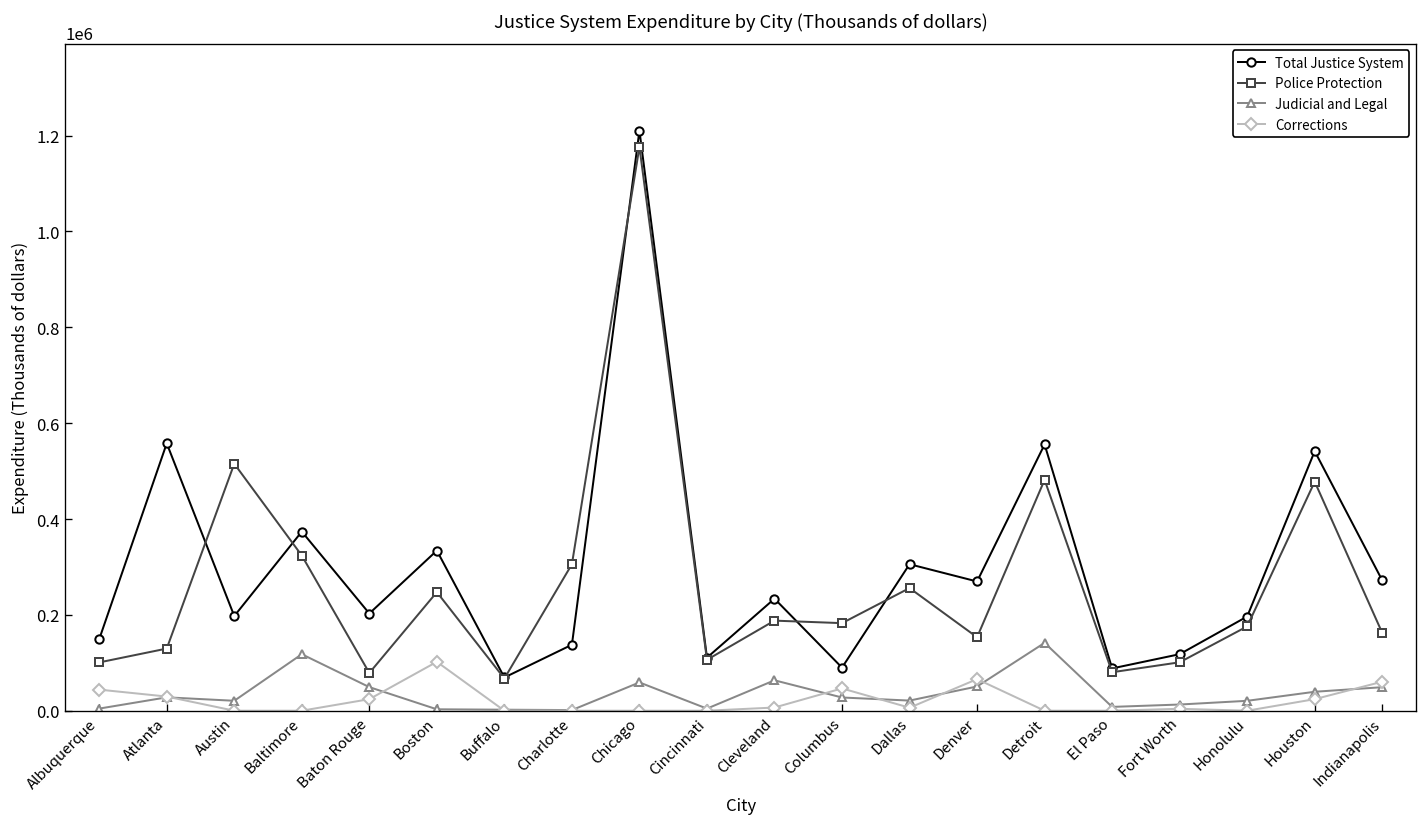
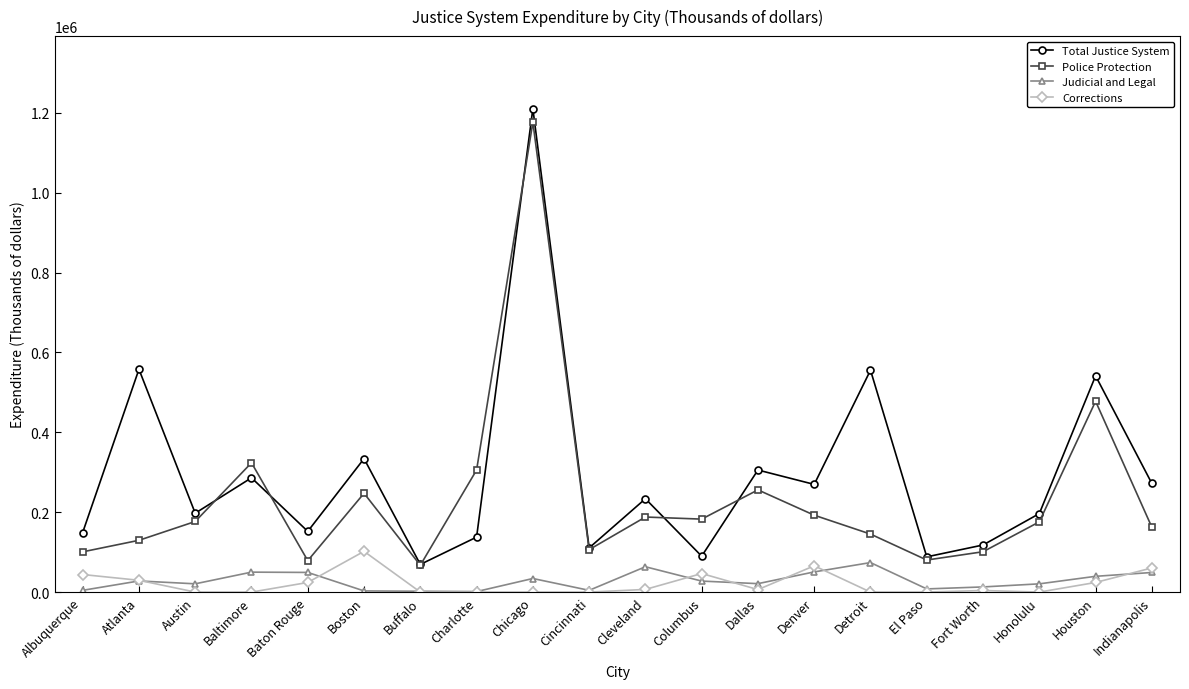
  {
    "Total Justice System": {
      "Albuquerque": 150000,
      "Atlanta": 560000,
      "Austin": 200000,
-     "Baltimore": 370000,
-     "Baton Rouge": 200000,
+     "Baltimore": 290000,
+     "Baton Rouge": 150000,
      "Boston": 330000,
      "Charlotte": 140000,
      "Chicago": 1210000,
      "Cleveland": 230000,
      "Columbus": 90000,
      "Dallas": 310000,
      "Denver": 270000,
      "Detroit": 560000,
      "El Paso": 90000,
      "Fort Worth": 120000,
      "Honolulu": 200000,
      "Houston": 540000,
      "Indianapolis": 270000
    },
    "Police Protection": {
      "Albuquerque": 100000,
      "Atlanta": 130000,
-     "Austin": 520000,
+     "Austin": 180000,
      "Baltimore": 320000,
      "Baton Rouge": 80000,
      "Boston": 250000,
      "Charlotte": 310000,
      "Chicago": 1180000,
      "Cleveland": 190000,
      "Columbus": 180000,
      "Dallas": 260000,
-     "Denver": 150000,
-     "Detroit": 480000,
+     "Denver": 190000,
+     "Detroit": 150000,
      "El Paso": 80000,
      "Fort Worth": 100000,
      "Honolulu": 180000,
      "Houston": 480000,
      "Indianapolis": 160000
    },
    "Judicial and Legal": {
      "Albuquerque": 0,
      "Austin": 20000,
-     "Baltimore": 120000,
+     "Baltimore": 50000,
      "Baton Rouge": 50000,
      "Boston": 0,
-     "Chicago": 60000,
+     "Chicago": 30000,
      "Cleveland": 60000,
      "Columbus": 30000,
      "Dallas": 20000,
      "Denver": 50000,
-     "Detroit": 140000,
+     "Detroit": 70000,
      "El Paso": 10000,
      "Fort Worth": 10000,
      "Honolulu": 20000,
      "Houston": 40000,
      "Indianapolis": 50000
    },
    "Corrections": {
      "Albuquerque": 40000,
      "Austin": 0,
      "Baltimore": 0,
      "Baton Rouge": 20000,
      "Boston": 100000,
      "Chicago": 0,
      "Cleveland": 10000,
      "Columbus": 50000,
      "Dallas": 10000,
      "Denver": 70000,
      "Detroit": 0,
      "El Paso": 0,
      "Fort Worth": 0,
      "Honolulu": 0,
      "Houston": 20000,
      "Indianapolis": 60000
    }
  }
